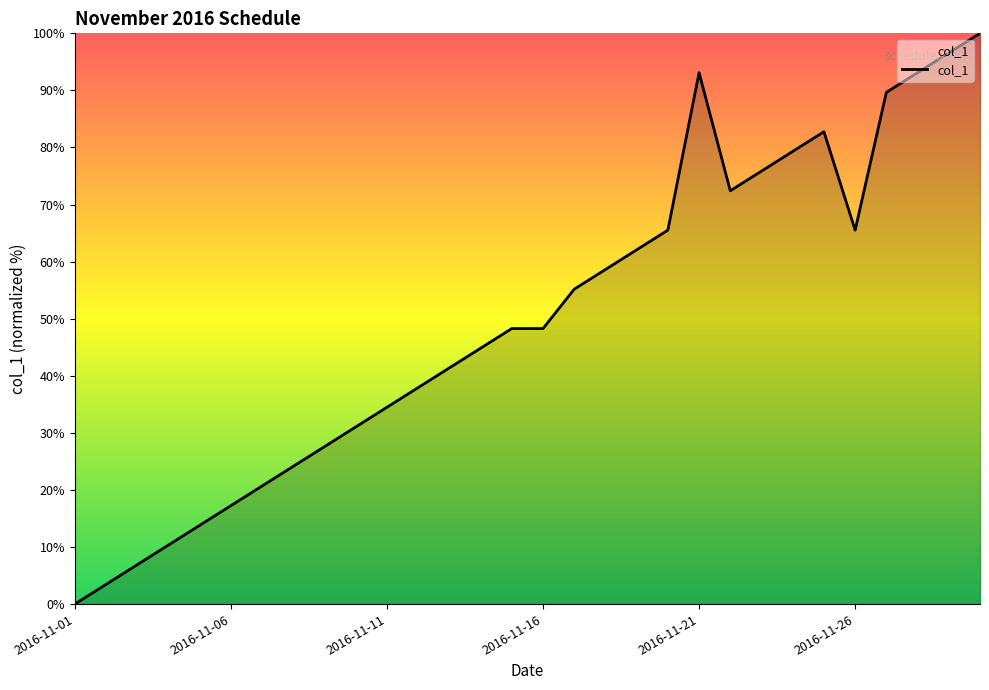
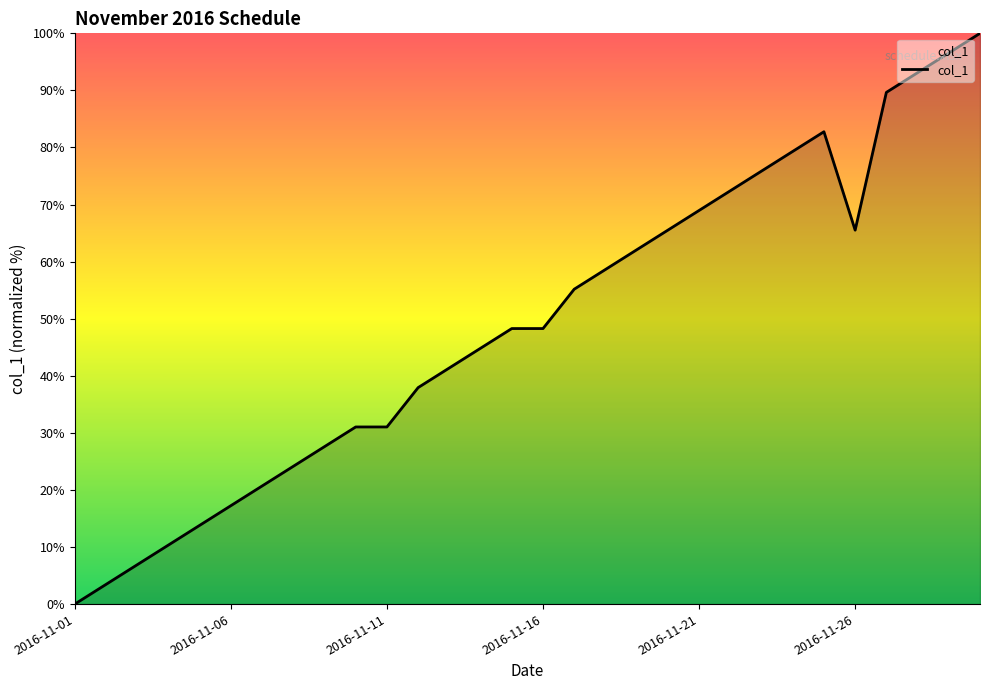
  {
    "2016-11-01": "0%",
    "2016-11-06": "17%",
-   "2016-11-11": "34%",
+   "2016-11-11": "31%",
    "2016-11-16": "48%",
-   "2016-11-21": "93%",
+   "2016-11-21": "69%",
    "2016-11-26": "66%"
  }
